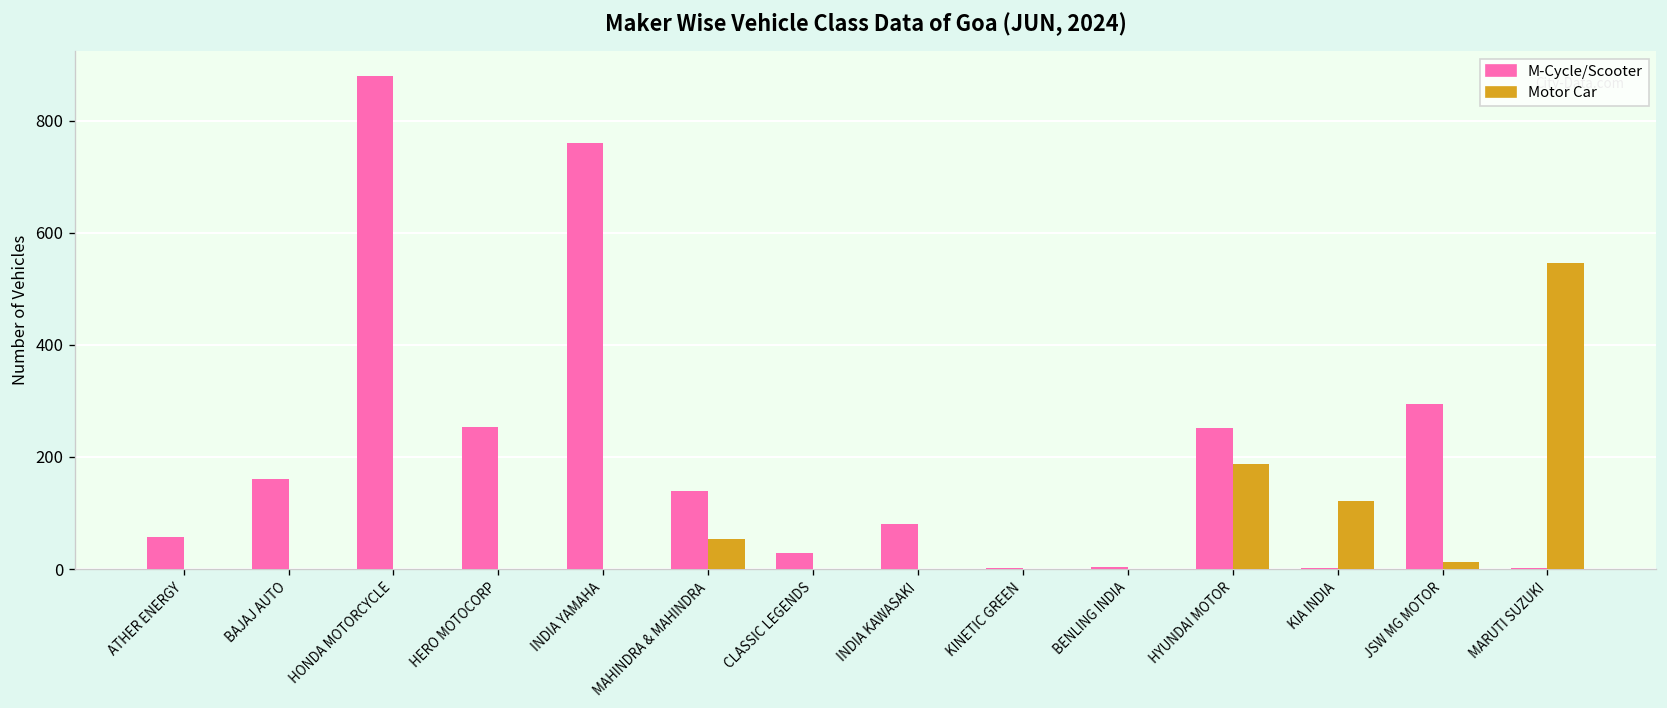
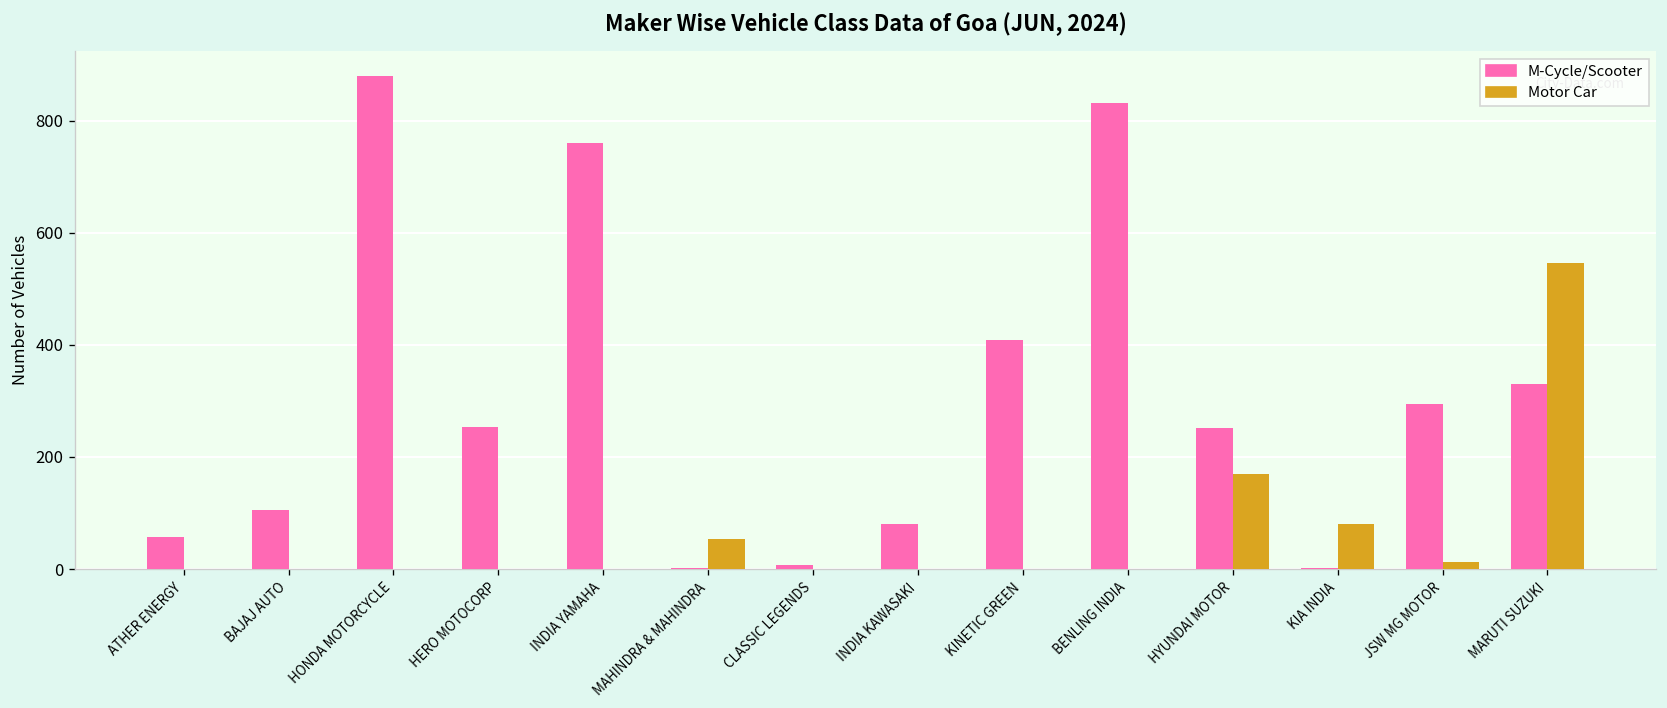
  {
    "M-Cycle/Scooter": {
      "ATHER ENERGY": 60,
-     "BAJAJ AUTO": 160,
+     "BAJAJ AUTO": 110,
      "HONDA MOTORCYCLE": 880,
      "HERO MOTOCORP": 250,
      "INDIA YAMAHA": 760,
-     "MAHINDRA & MAHINDRA": 140,
-     "CLASSIC LEGENDS": 30,
+     "MAHINDRA & MAHINDRA": 0,
+     "CLASSIC LEGENDS": 10,
      "INDIA KAWASAKI": 80,
-     "KINETIC GREEN": 0,
-     "BENLING INDIA": 0,
+     "KINETIC GREEN": 410,
+     "BENLING INDIA": 830,
      "HYUNDAI MOTOR": 250,
      "JSW MG MOTOR": 300,
-     "MARUTI SUZUKI": 0
+     "MARUTI SUZUKI": 330
    },
    "Motor Car": {
      "ATHER ENERGY": 0,
      "BAJAJ AUTO": 0,
      "HONDA MOTORCYCLE": 0,
      "HERO MOTOCORP": 0,
      "INDIA YAMAHA": 0,
      "MAHINDRA & MAHINDRA": 50,
      "CLASSIC LEGENDS": 0,
      "INDIA KAWASAKI": 0,
      "KINETIC GREEN": 0,
      "BENLING INDIA": 0,
-     "HYUNDAI MOTOR": 190,
-     "KIA INDIA": 120,
+     "HYUNDAI MOTOR": 170,
+     "KIA INDIA": 80,
      "JSW MG MOTOR": 10,
      "MARUTI SUZUKI": 550
    }
  }
